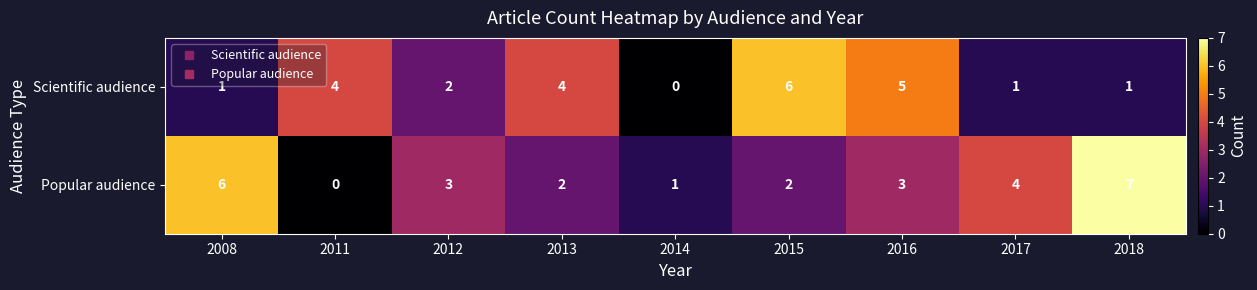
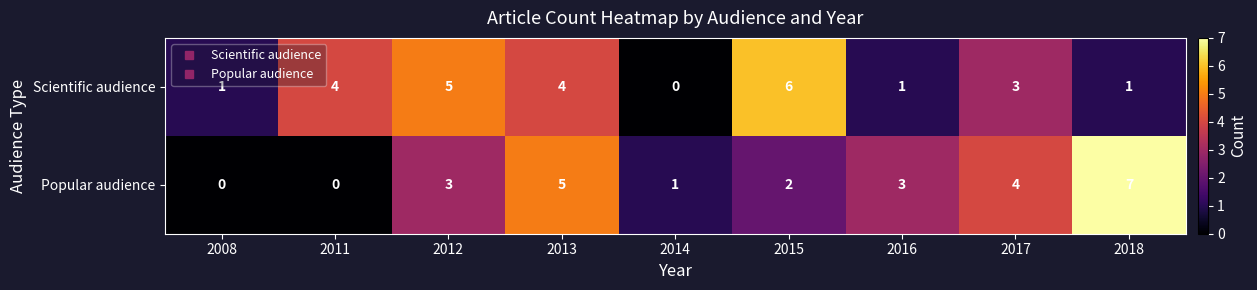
  {
    "Scientific audience": {
      "2011": 4,
-     "2012": 2,
+     "2012": 5,
      "2013": 4,
      "2014": 0,
      "2015": 6,
-     "2016": 5,
-     "2017": 1,
+     "2016": 1,
+     "2017": 3,
      "2018": 1
    },
    "Popular audience": {
-     "2008": 6,
+     "2008": 0,
      "2011": 0,
      "2012": 3,
-     "2013": 2,
+     "2013": 5,
      "2014": 1,
      "2015": 2,
      "2016": 3,
      "2017": 4,
      "2018": 7
    }
  }
